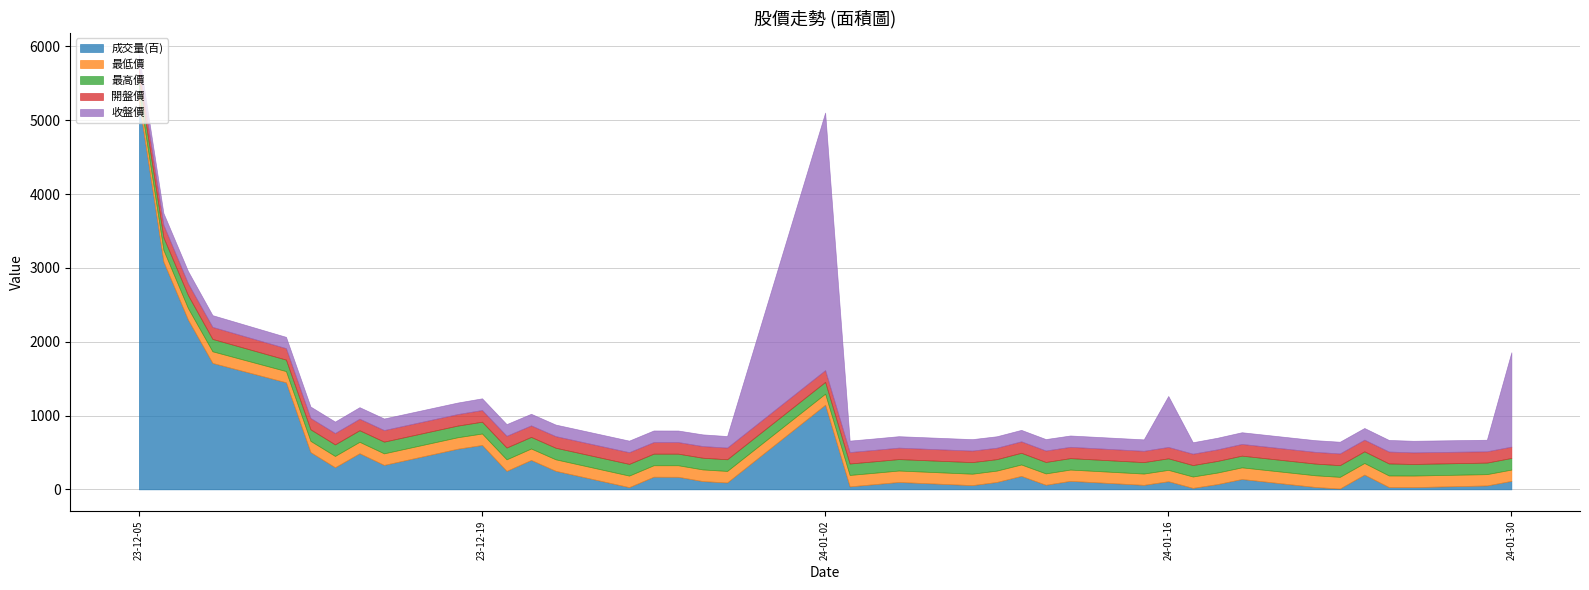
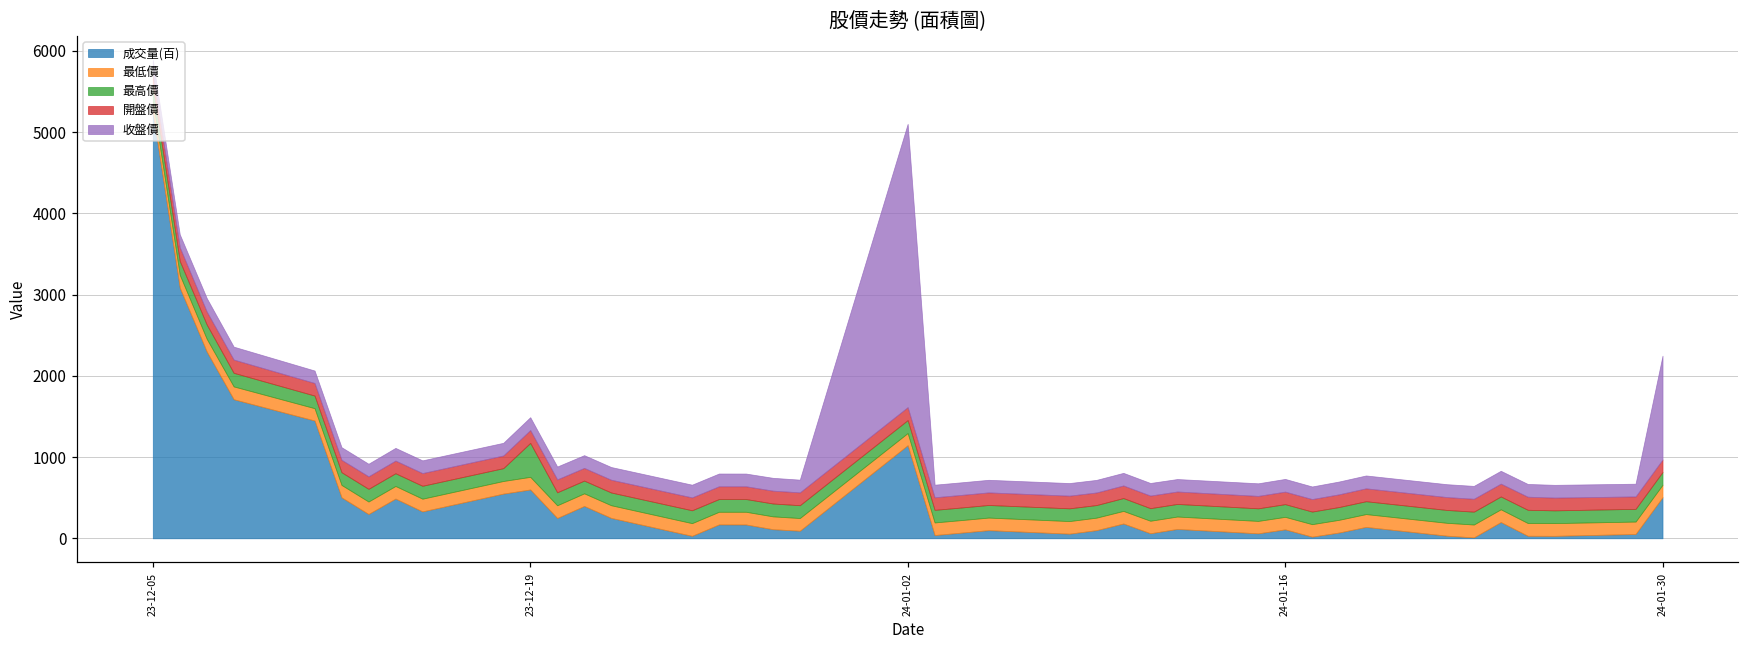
  {
    "成交量(百)": {
      "23-12-19": 600,
      "24-01-02": 1100,
      "24-01-16": 100,
-     "24-01-30": 100
+     "24-01-30": 500
    },
    "最低價": {
      "23-12-19": 200,
      "24-01-02": 200,
      "24-01-16": 200,
      "24-01-30": 200
    },
    "最高價": {
-     "23-12-19": 200,
+     "23-12-19": 400,
      "24-01-02": 200,
      "24-01-16": 200,
      "24-01-30": 200
    },
    "開盤價": {
      "23-12-19": 200,
      "24-01-02": 200,
      "24-01-16": 200,
      "24-01-30": 200
    },
    "收盤價": {
      "23-12-19": 200,
      "24-01-02": 3500,
-     "24-01-16": 700,
+     "24-01-16": 200,
      "24-01-30": 1300
    }
  }
